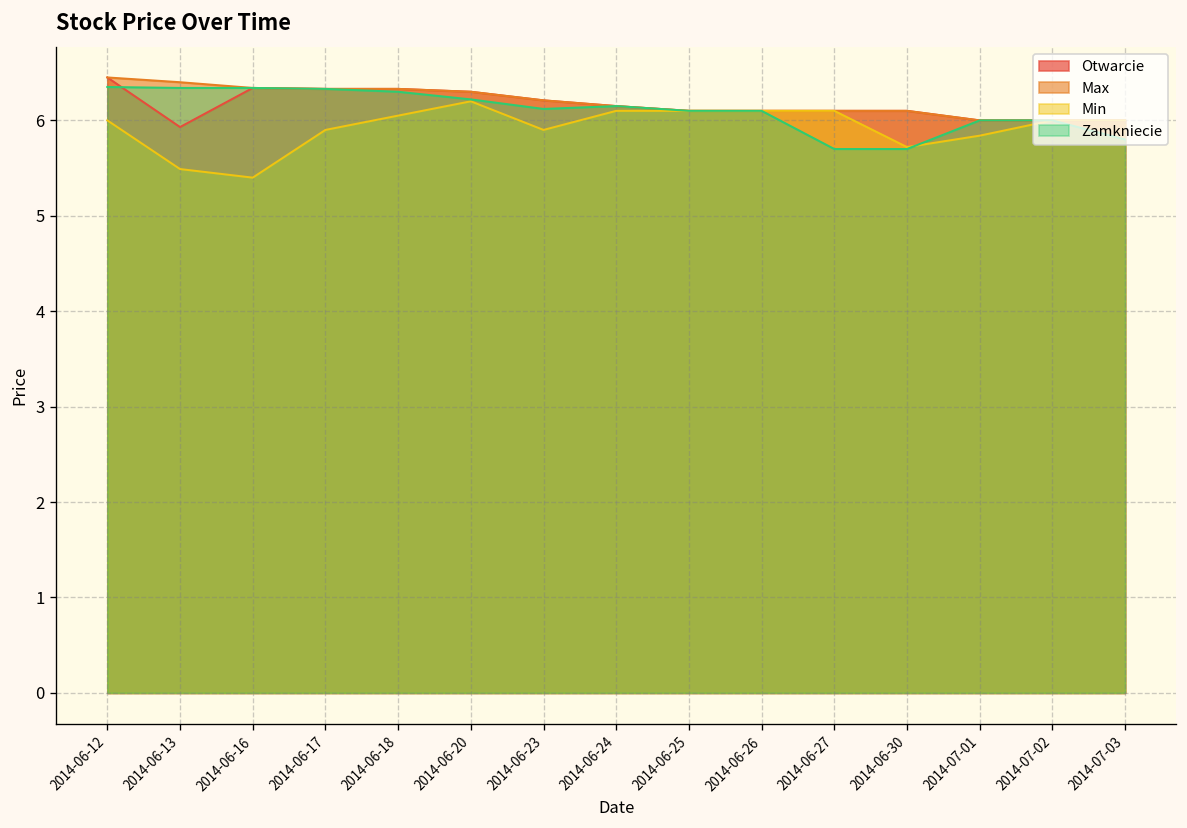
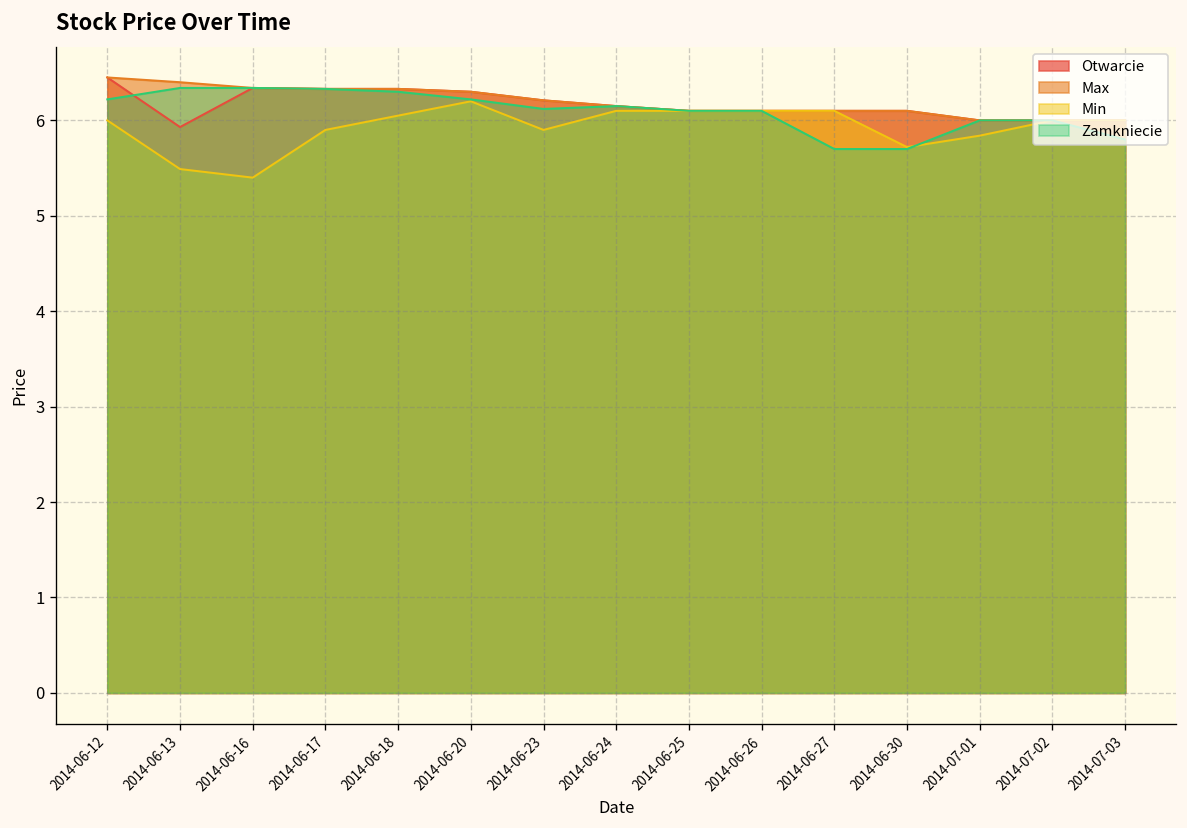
  {
    "Min": {
      "2014-06-12": 6.0,
      "2014-06-13": 5.5,
      "2014-06-16": 5.4,
      "2014-06-17": 5.9,
      "2014-06-18": 6.1,
      "2014-06-23": 5.9,
      "2014-06-24": 6.1,
      "2014-07-01": 5.8
    },
    "Zamkniecie": {
-     "2014-06-12": 6.4,
+     "2014-06-12": 6.2,
      "2014-06-13": 6.3,
      "2014-06-23": 6.1,
      "2014-06-27": 5.7
    }
  }
